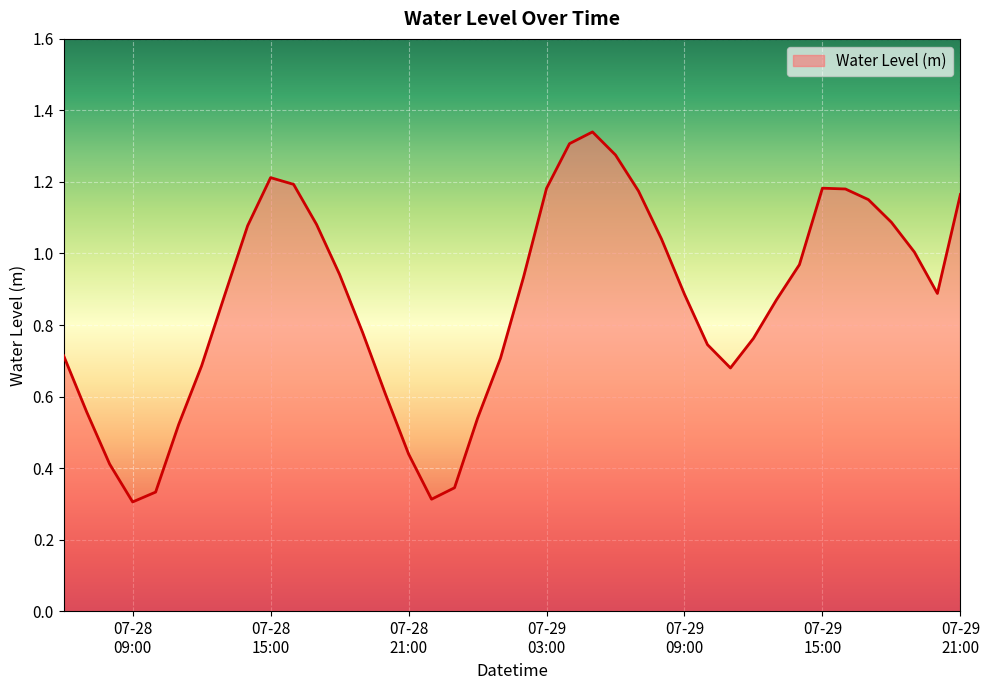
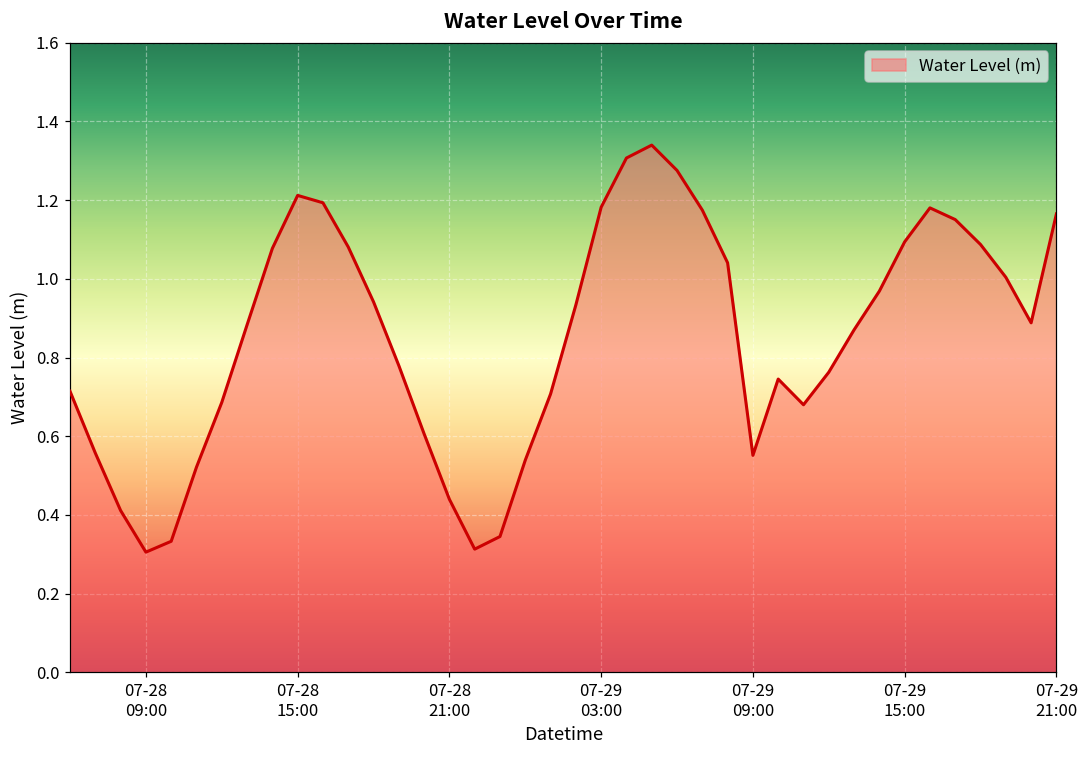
  {
    "07-28 09:00": 0.31,
    "07-28 15:00": 1.21,
    "07-28 21:00": 0.44,
    "07-29 03:00": 1.18,
-   "07-29 09:00": 0.89,
-   "07-29 15:00": 1.18,
+   "07-29 09:00": 0.55,
+   "07-29 15:00": 1.09,
    "07-29 21:00": 1.17
  }
